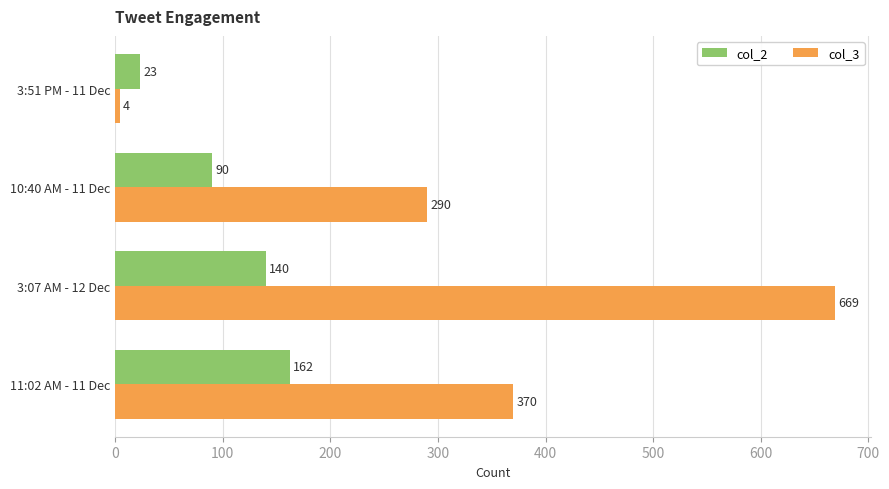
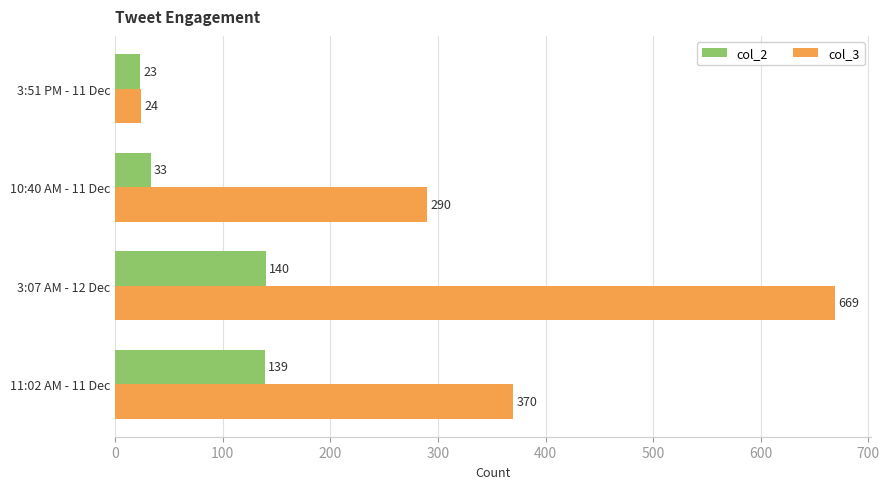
  {
    "col_2": {
      "3:51 PM - 11 Dec": 23,
-     "10:40 AM - 11 Dec": 90,
+     "10:40 AM - 11 Dec": 33,
      "3:07 AM - 12 Dec": 140,
-     "11:02 AM - 11 Dec": 162
+     "11:02 AM - 11 Dec": 139
    },
    "col_3": {
-     "3:51 PM - 11 Dec": 4,
+     "3:51 PM - 11 Dec": 24,
      "10:40 AM - 11 Dec": 290,
      "3:07 AM - 12 Dec": 669,
      "11:02 AM - 11 Dec": 370
    }
  }
